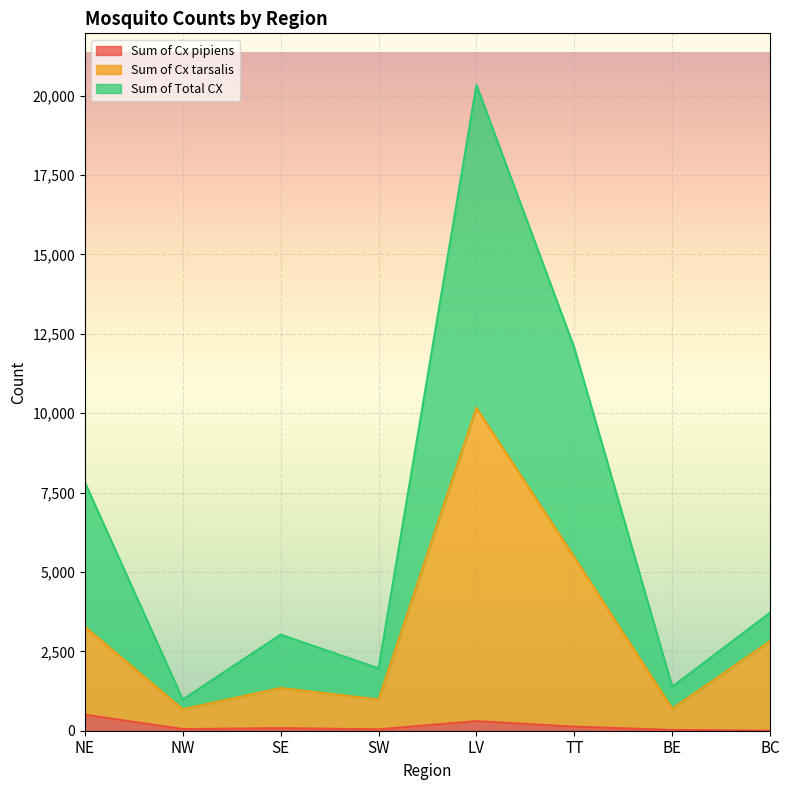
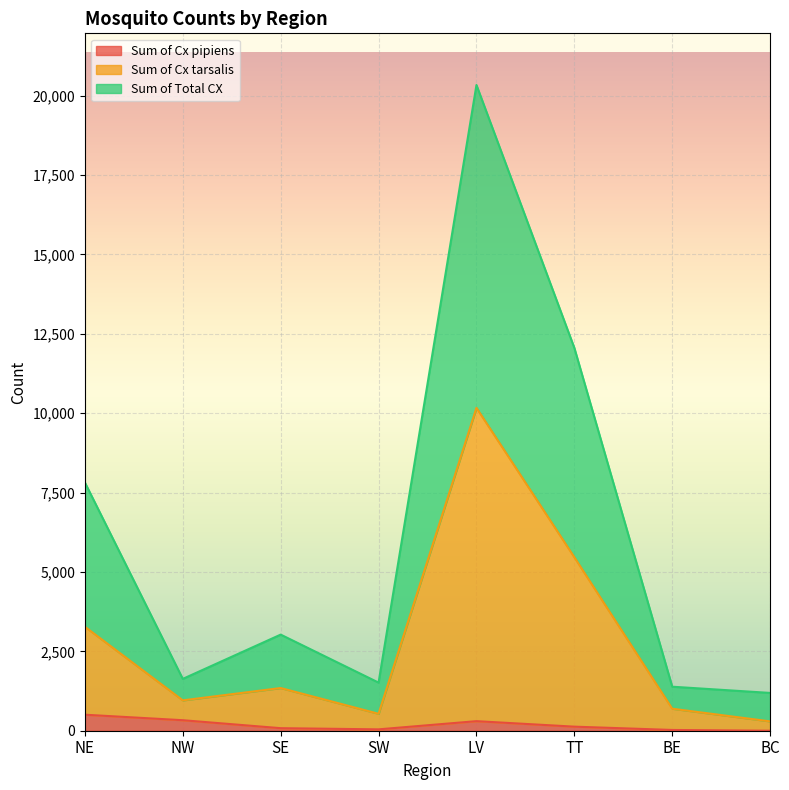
  {
    "Sum of Cx pipiens": {
      "NE": "500",
-     "NW": "100",
+     "NW": "300",
      "SE": "100",
      "SW": "0",
      "LV": "300",
      "TT": "100",
      "BE": "0",
      "BC": "0"
    },
    "Sum of Cx tarsalis": {
      "NE": "2,800",
      "NW": "600",
      "SE": "1,300",
-     "SW": "900",
+     "SW": "500",
      "LV": "9,900",
      "TT": "5,300",
      "BE": "700",
-     "BC": "2,800"
+     "BC": "300"
    },
    "Sum of Total CX": {
      "NE": "4,500",
-     "NW": "300",
+     "NW": "700",
      "SE": "1,700",
      "SW": "1,000",
      "LV": "10,200",
      "TT": "6,600",
      "BE": "700",
      "BC": "900"
    }
  }
